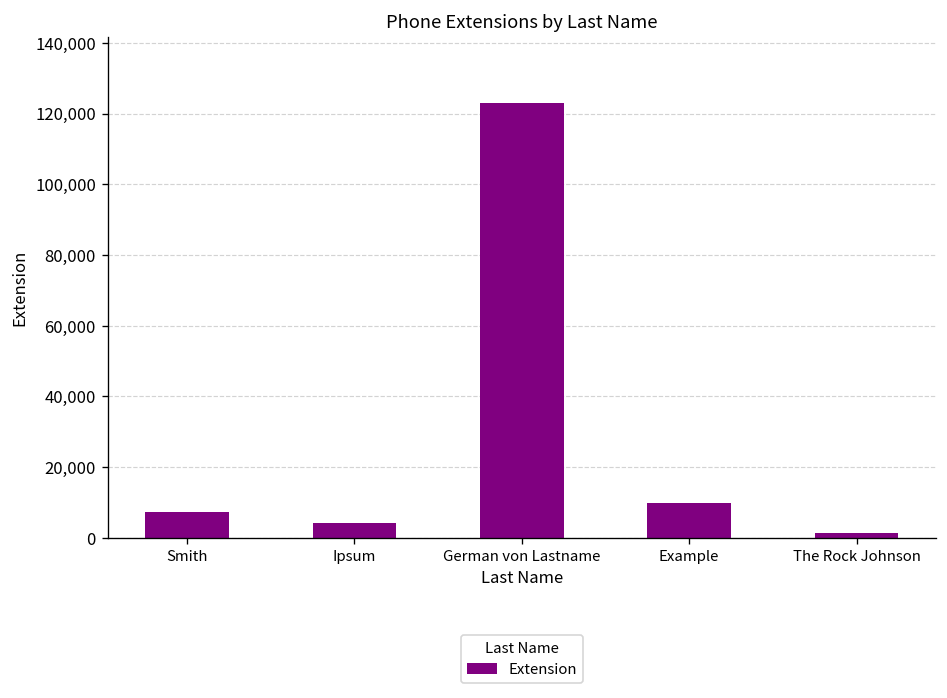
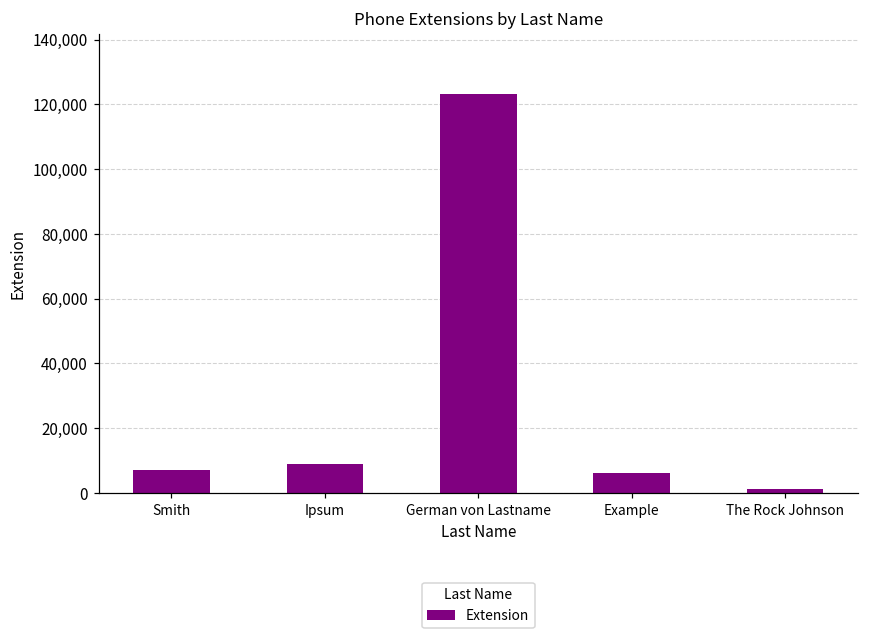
  {
    "Smith": "7,000",
-   "Ipsum": "4,000",
+   "Ipsum": "9,000",
    "German von Lastname": "123,000",
-   "Example": "10,000",
+   "Example": "6,000",
    "The Rock Johnson": "1,000"
  }
